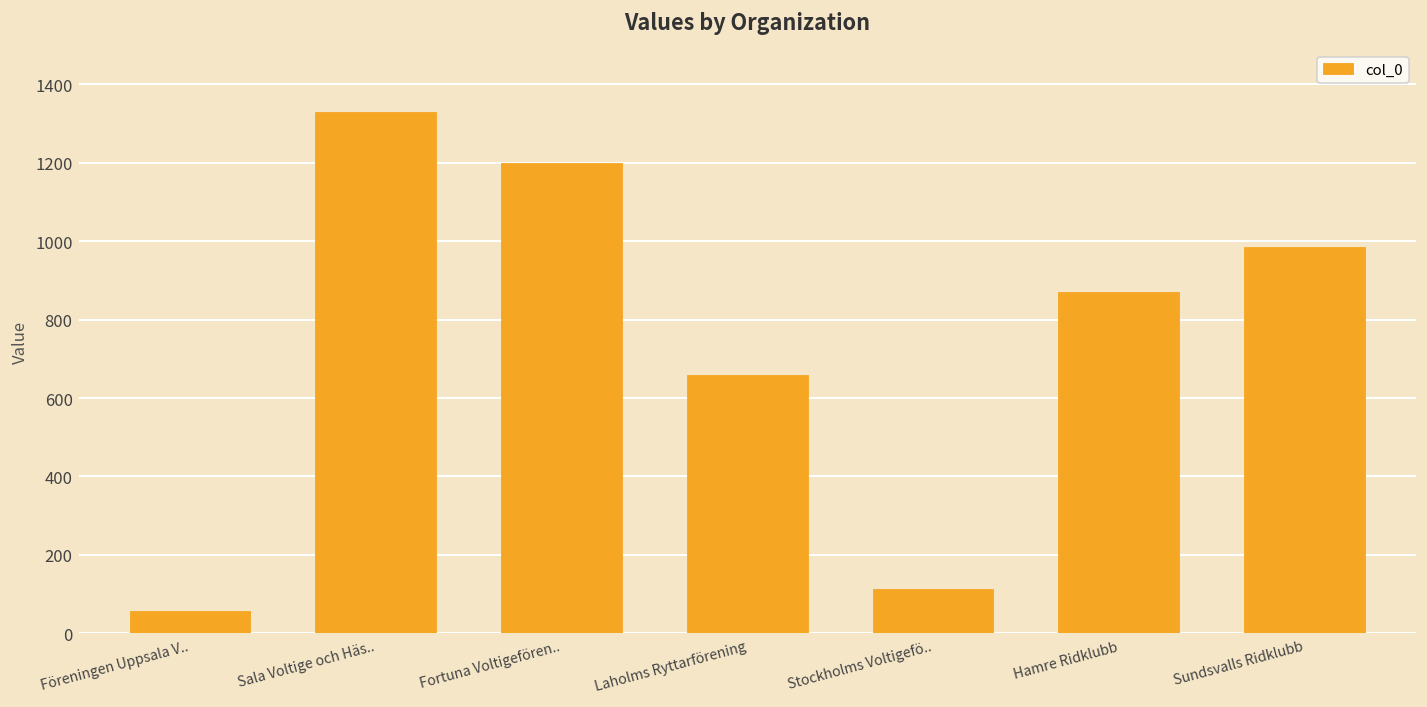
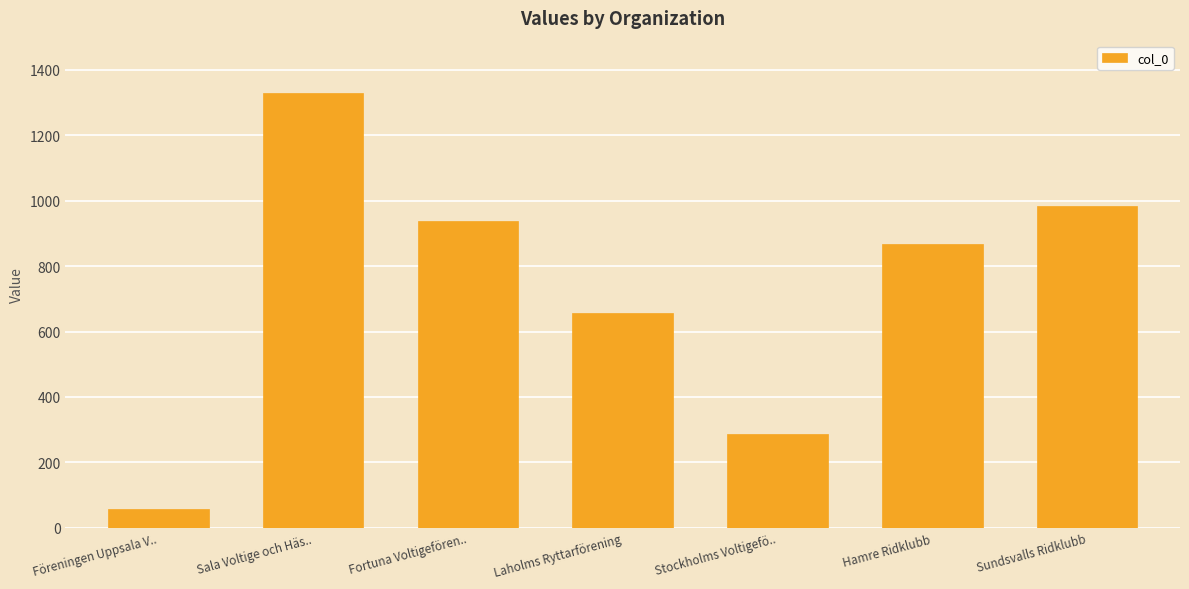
  {
    "Föreningen Uppsala V..": 60,
    "Sala Voltige och Häs..": 1330,
-   "Fortuna Voltigefören..": 1200,
+   "Fortuna Voltigefören..": 940,
    "Laholms Ryttarförening": 660,
-   "Stockholms Voltigefö..": 110,
+   "Stockholms Voltigefö..": 290,
    "Hamre Ridklubb": 870,
    "Sundsvalls Ridklubb": 980
  }
